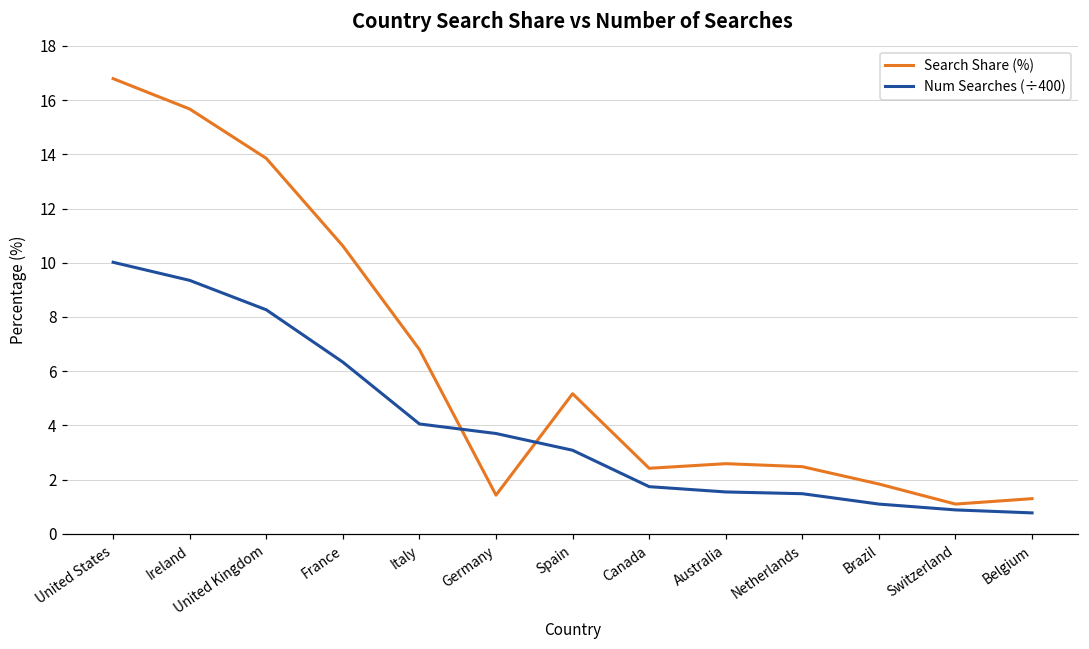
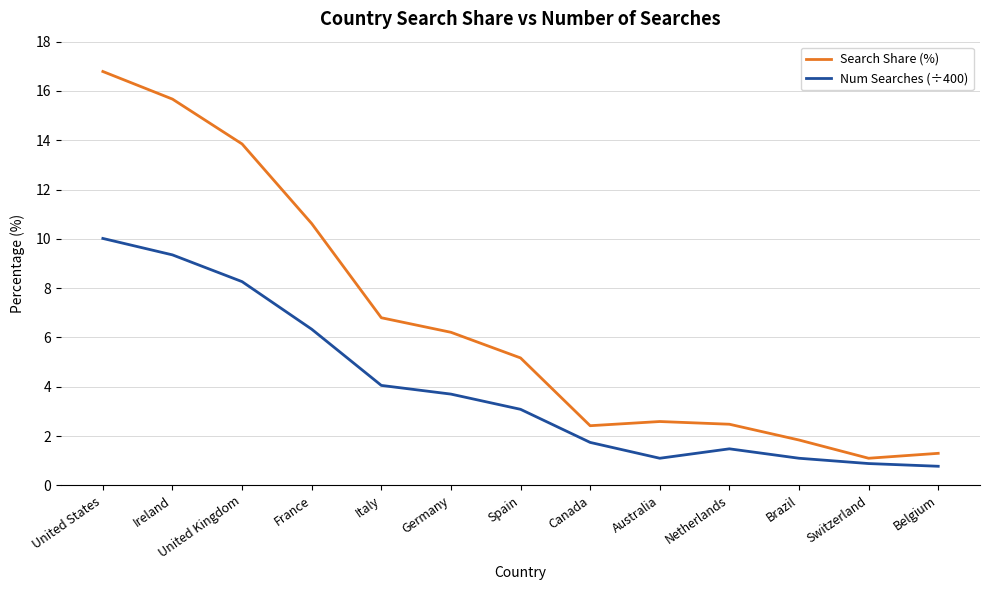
  {
    "Search Share (%)": {
      "United States": 16.8,
      "Ireland": 15.7,
      "United Kingdom": 13.9,
      "France": 10.6,
      "Italy": 6.8,
-     "Germany": 1.4,
+     "Germany": 6.2,
      "Spain": 5.2,
      "Canada": 2.4,
      "Australia": 2.6,
      "Netherlands": 2.5,
      "Brazil": 1.8,
      "Switzerland": 1.1,
      "Belgium": 1.3
    },
    "Num Searches (÷400)": {
      "United States": 10.0,
      "Ireland": 9.4,
      "United Kingdom": 8.3,
      "France": 6.3,
      "Italy": 4.1,
      "Germany": 3.7,
      "Spain": 3.1,
      "Canada": 1.7,
-     "Australia": 1.5,
+     "Australia": 1.1,
      "Netherlands": 1.5,
      "Brazil": 1.1,
      "Switzerland": 0.9,
      "Belgium": 0.8
    }
  }
